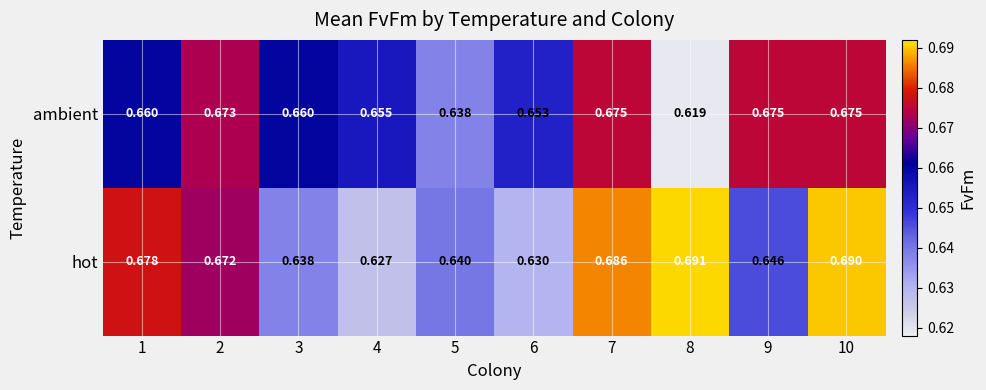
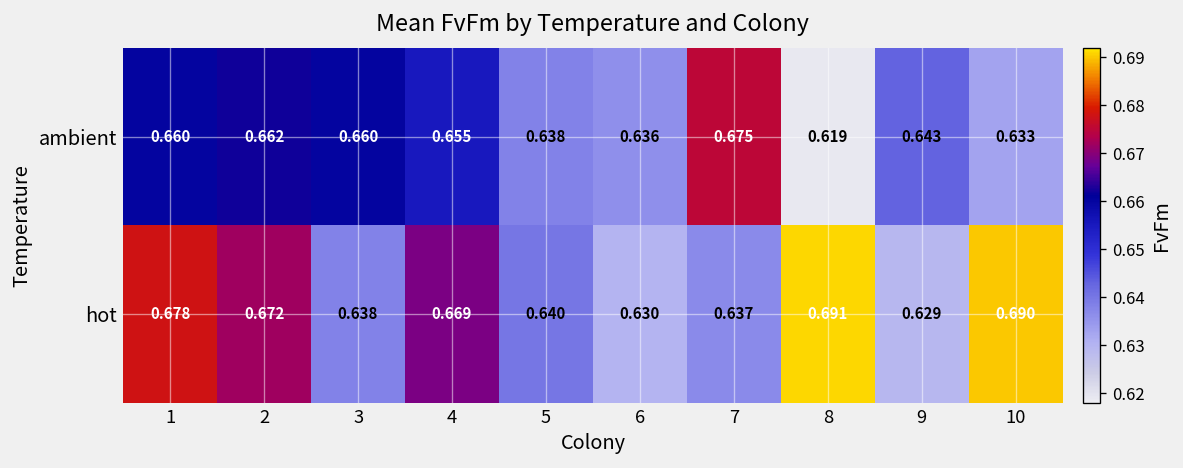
  {
    "ambient": {
      "1": 0.660,
-     "2": 0.673,
+     "2": 0.662,
      "3": 0.660,
      "4": 0.655,
      "5": 0.638,
-     "6": 0.653,
+     "6": 0.636,
      "7": 0.675,
      "8": 0.619,
-     "9": 0.675,
-     "10": 0.675
+     "9": 0.643,
+     "10": 0.633
    },
    "hot": {
      "1": 0.678,
      "2": 0.672,
      "3": 0.638,
-     "4": 0.627,
+     "4": 0.669,
      "5": 0.640,
      "6": 0.630,
-     "7": 0.686,
+     "7": 0.637,
      "8": 0.691,
-     "9": 0.646,
+     "9": 0.629,
      "10": 0.690
    }
  }
